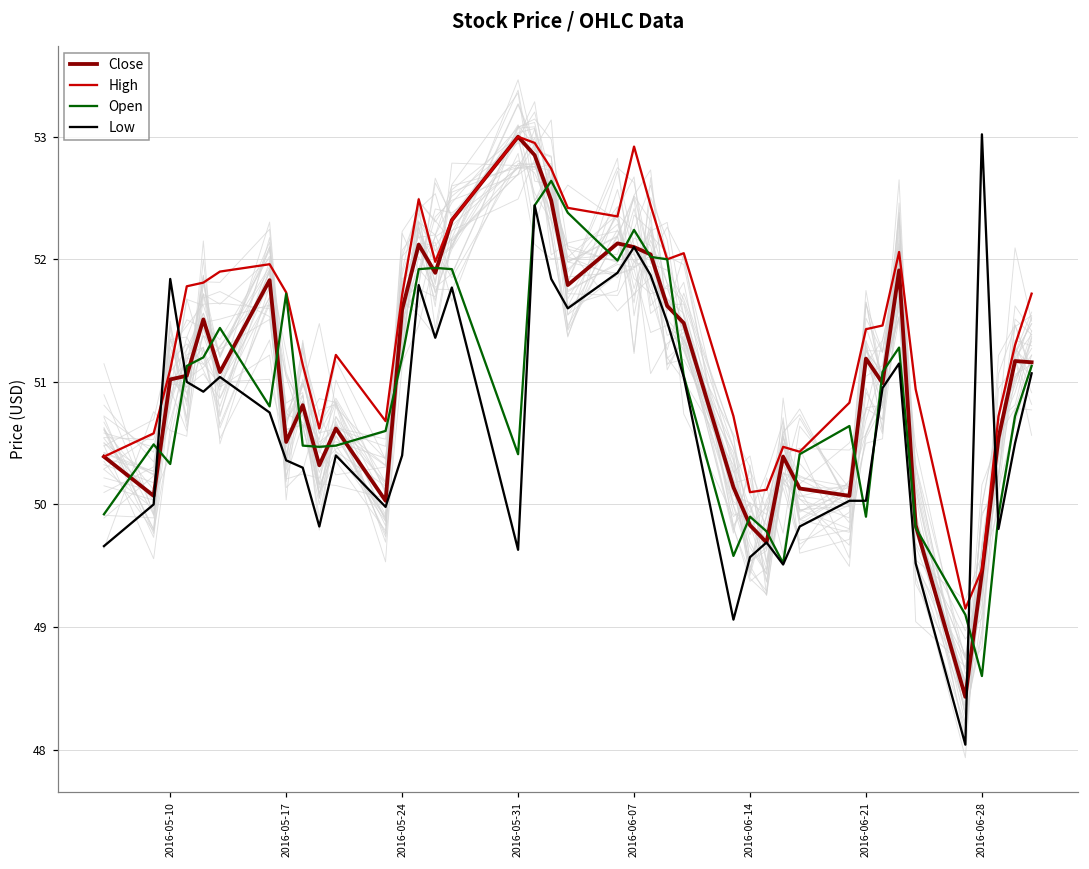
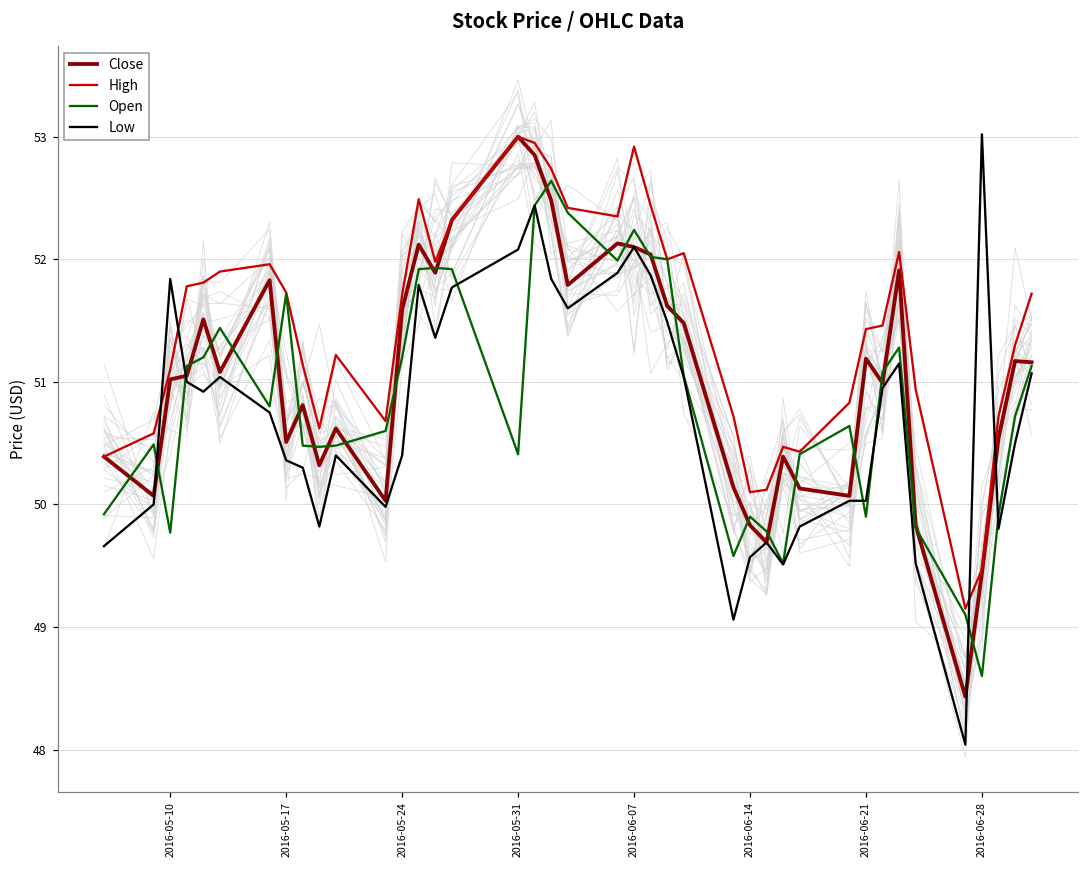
  {
    "High": {
      "2016-06-07": 52.92
    },
    "Open": {
-     "2016-05-10": 50.33,
+     "2016-05-10": 49.77,
      "2016-05-24": 51.20,
      "2016-05-31": 50.41,
      "2016-06-21": 49.90,
      "2016-06-28": 48.60
    },
    "Low": {
      "2016-05-10": 51.84,
      "2016-05-24": 50.40,
-     "2016-05-31": 49.63,
+     "2016-05-31": 52.08,
      "2016-06-14": 49.57,
      "2016-06-21": 50.03,
      "2016-06-28": 53.02
    }
  }
